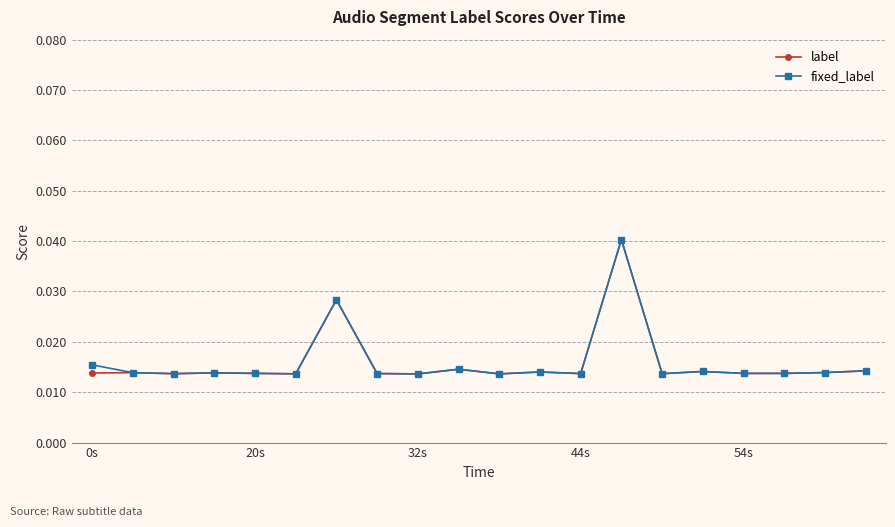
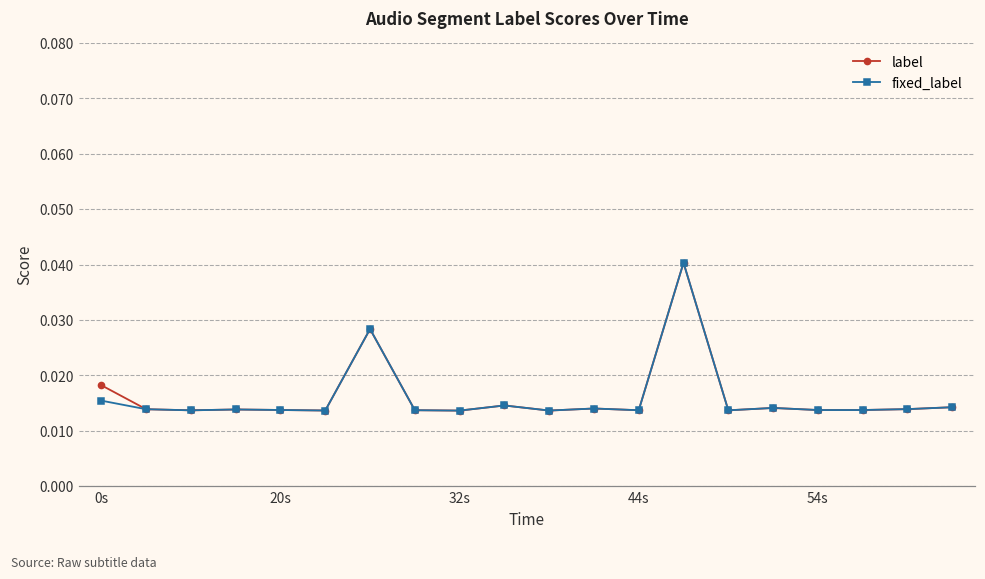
  {
    "label": {
-     "0s": 0.014
+     "0s": 0.018
    },
    "fixed_label": {
      "0s": 0.015
    }
  }
